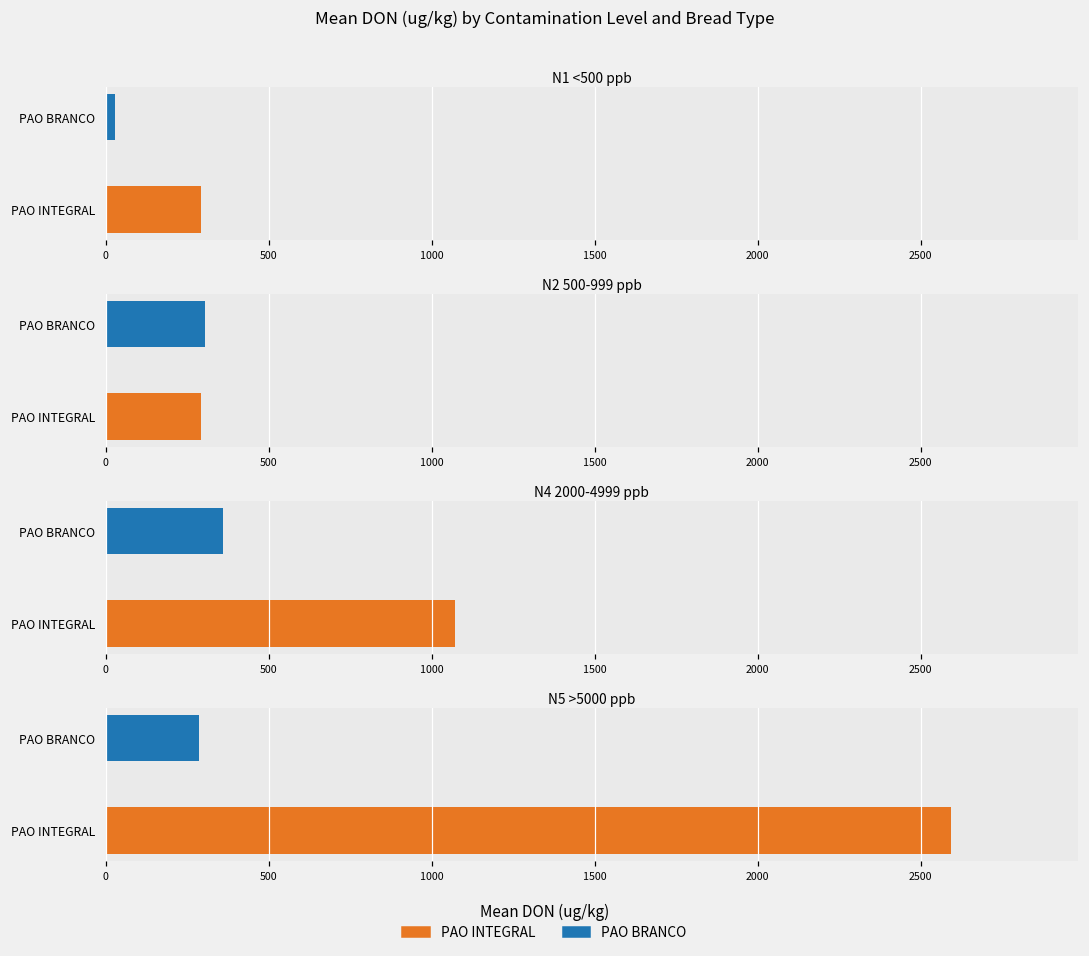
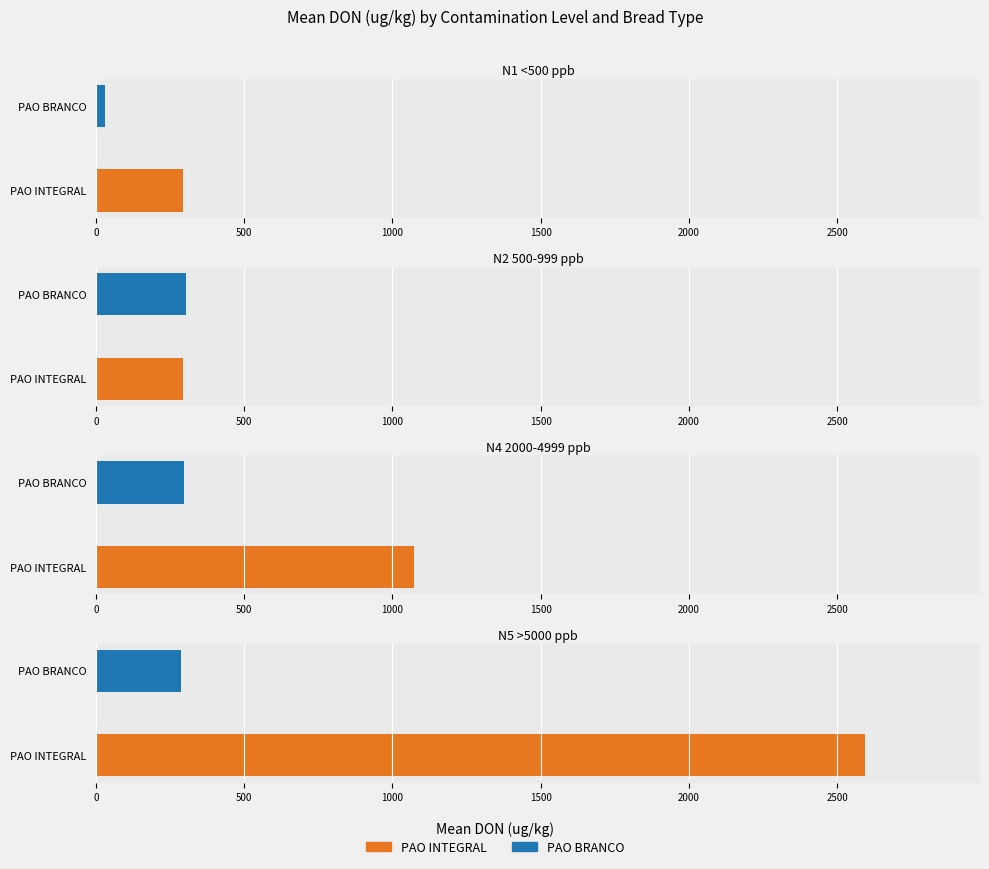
  {
    "N1 <500 ppb": {
      "PAO BRANCO": 30,
      "PAO INTEGRAL": 290
    },
    "N2 500-999 ppb": {
      "PAO BRANCO": 310,
      "PAO INTEGRAL": 290
    },
    "N4 2000-4999 ppb": {
-     "PAO BRANCO": 360,
+     "PAO BRANCO": 300,
      "PAO INTEGRAL": 1070
    },
    "N5 >5000 ppb": {
      "PAO BRANCO": 290,
      "PAO INTEGRAL": 2590
    }
  }
